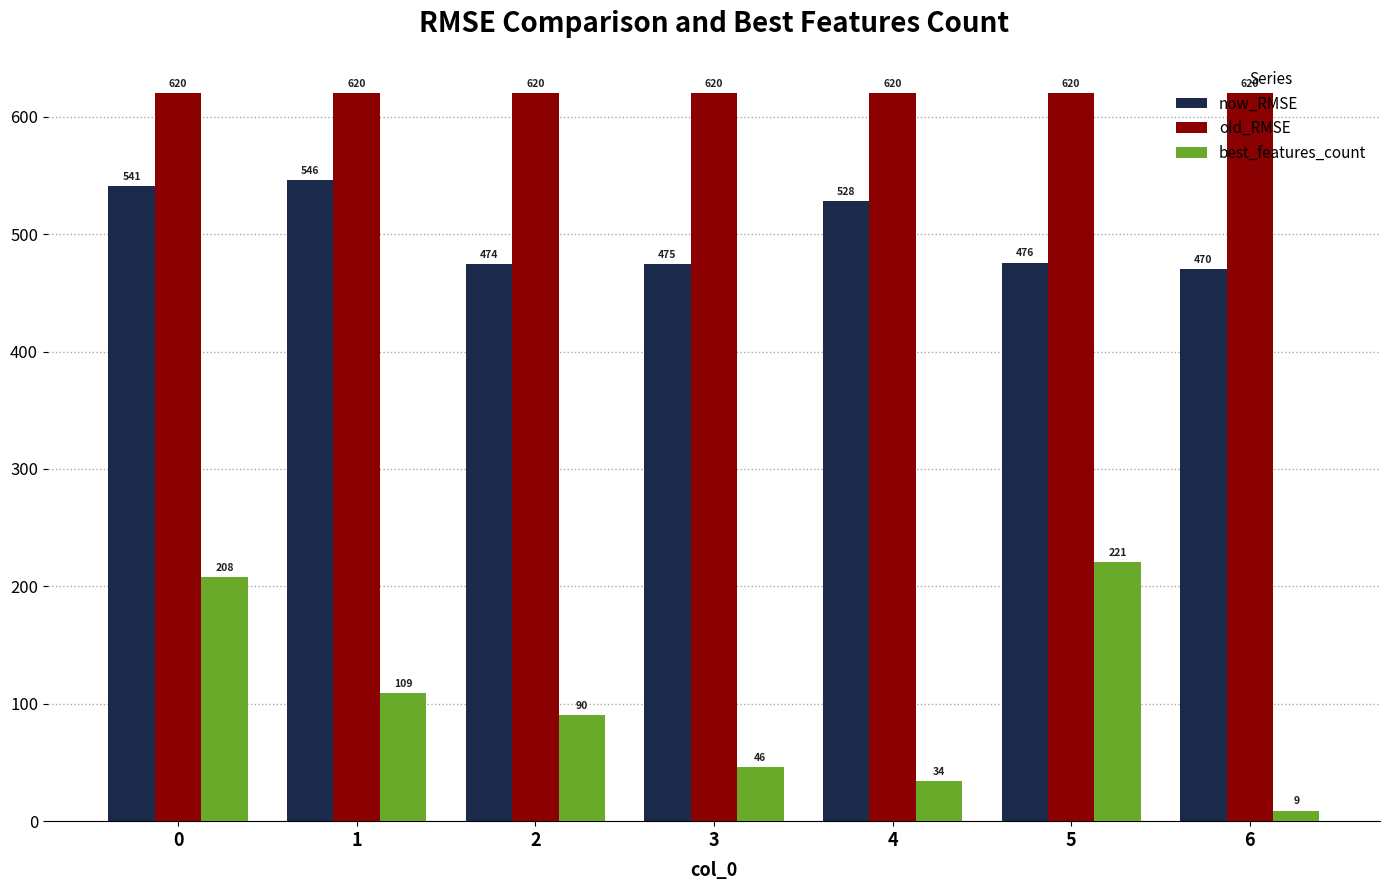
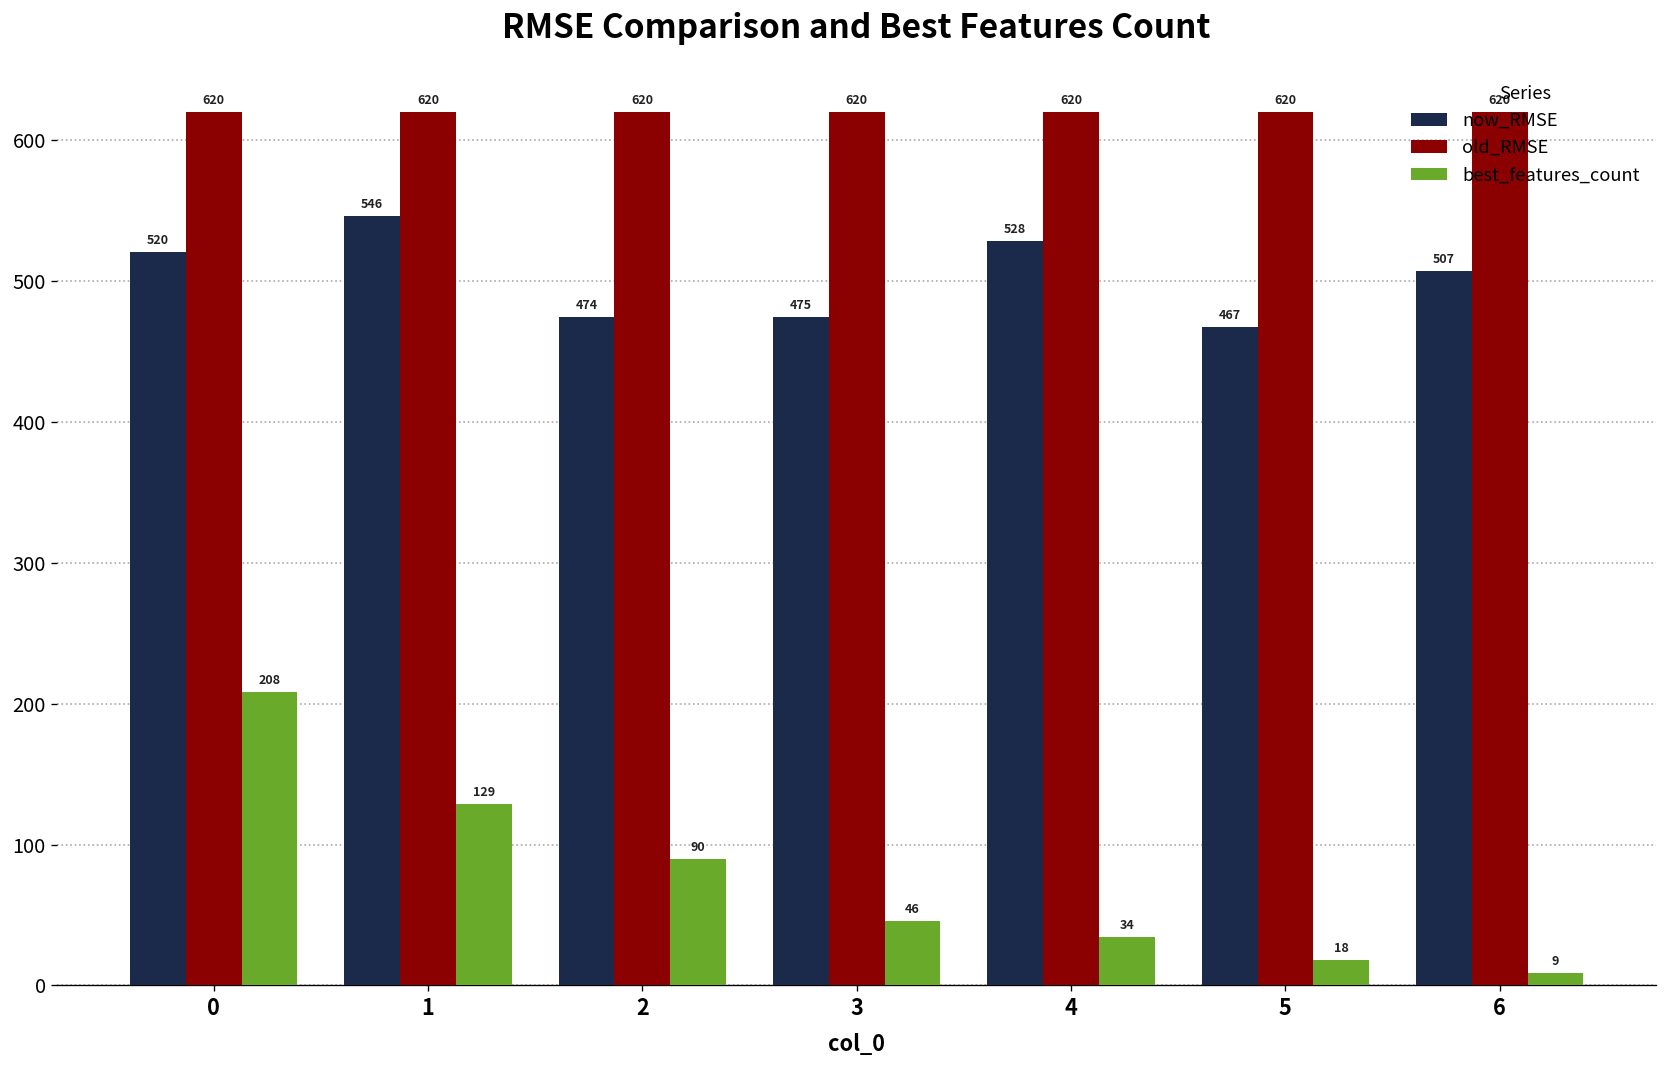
  {
    "now_RMSE": {
-     "0": 541,
+     "0": 520,
      "1": 546,
      "2": 474,
      "3": 475,
      "4": 528,
-     "5": 476,
-     "6": 470
+     "5": 467,
+     "6": 507
    },
    "old_RMSE": {
      "0": 620,
      "1": 620,
      "2": 620,
      "3": 620,
      "4": 620,
      "5": 620,
      "6": 620
    },
    "best_features_count": {
      "0": 208,
-     "1": 109,
+     "1": 129,
      "2": 90,
      "3": 46,
      "4": 34,
-     "5": 221,
+     "5": 18,
      "6": 9
    }
  }
